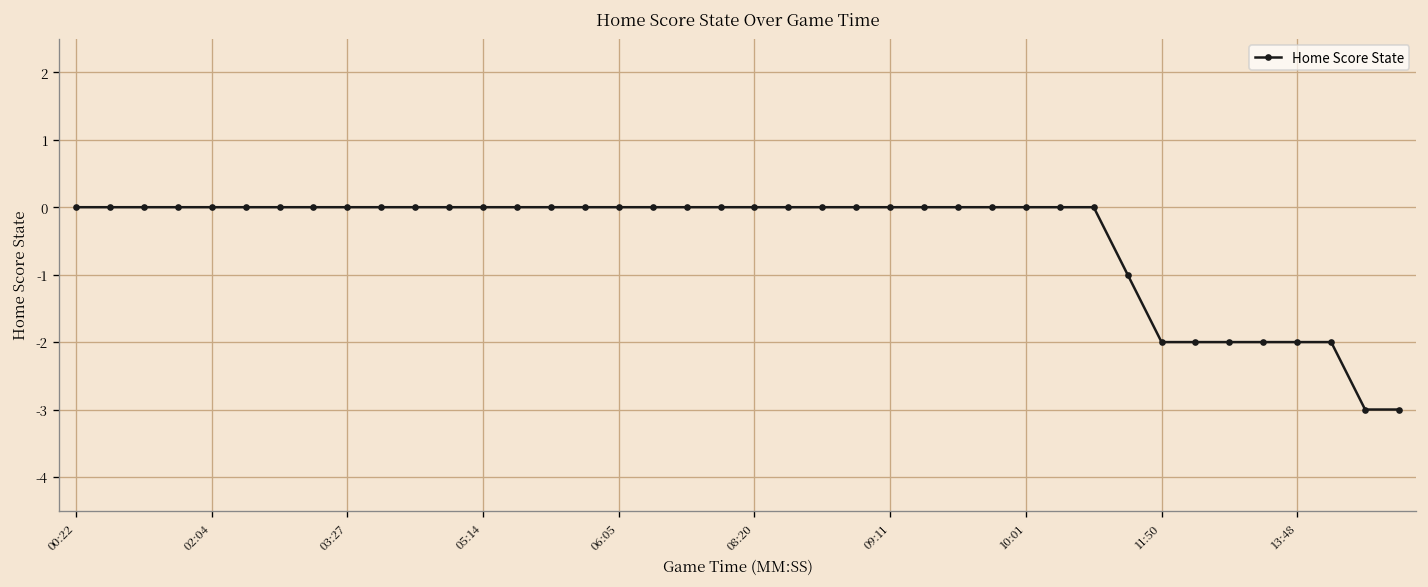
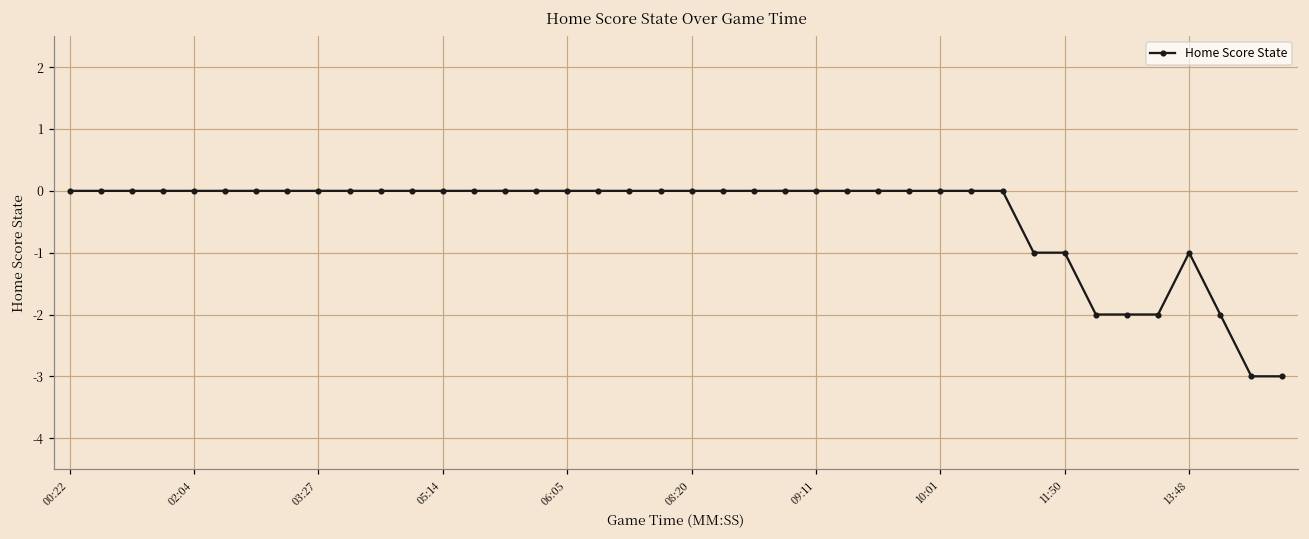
  {
    "00:22": 0,
    "02:04": 0,
    "03:27": 0,
    "05:14": 0,
    "06:05": 0,
    "08:20": 0,
    "09:11": 0,
    "10:01": 0,
-   "11:50": -2,
-   "13:48": -2
+   "11:50": -1,
+   "13:48": -1
  }
